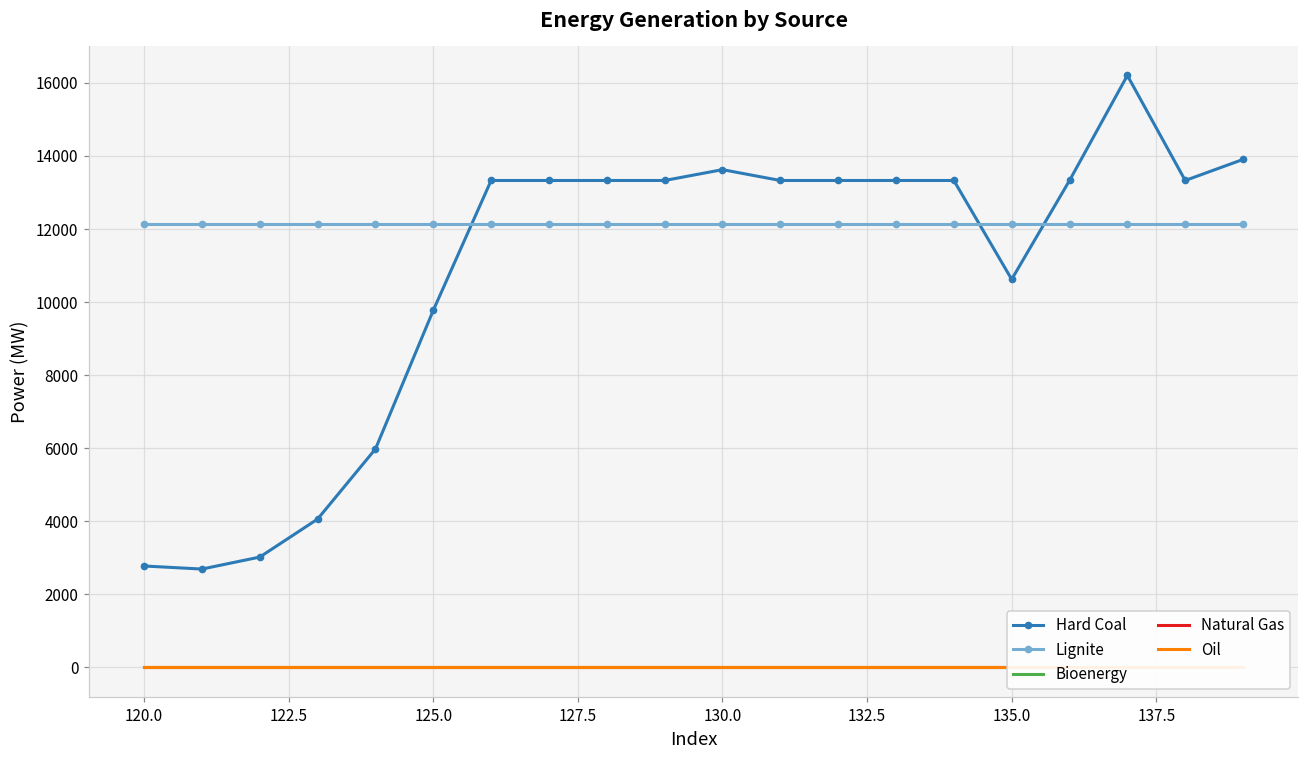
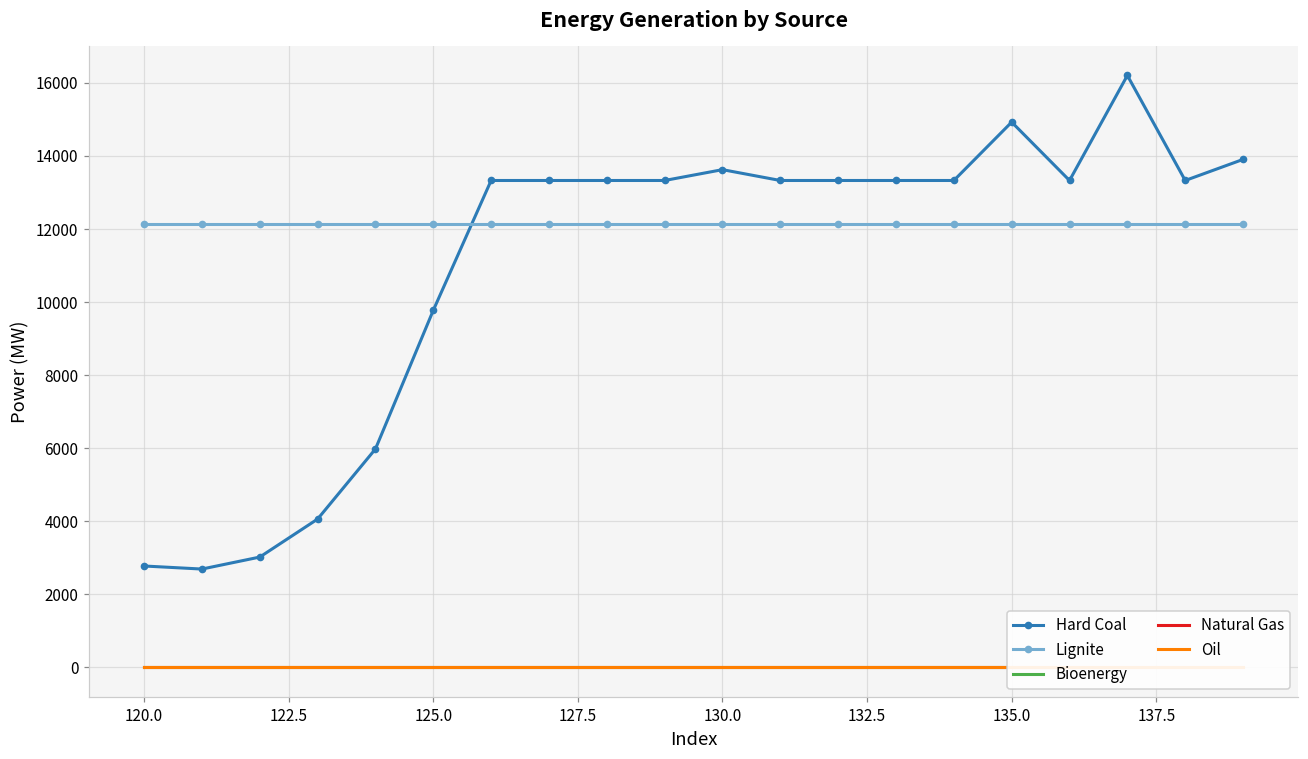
  {
    "Hard Coal": {
      "120.0": 2800,
      "125.0": 9800,
      "130.0": 13600,
-     "135.0": 10600
+     "135.0": 14900
    },
    "Lignite": {
      "120.0": 12100,
      "125.0": 12100,
      "130.0": 12100,
      "135.0": 12100
    },
    "Oil": {
      "120.0": 0,
      "125.0": 0,
      "130.0": 0
    }
  }
